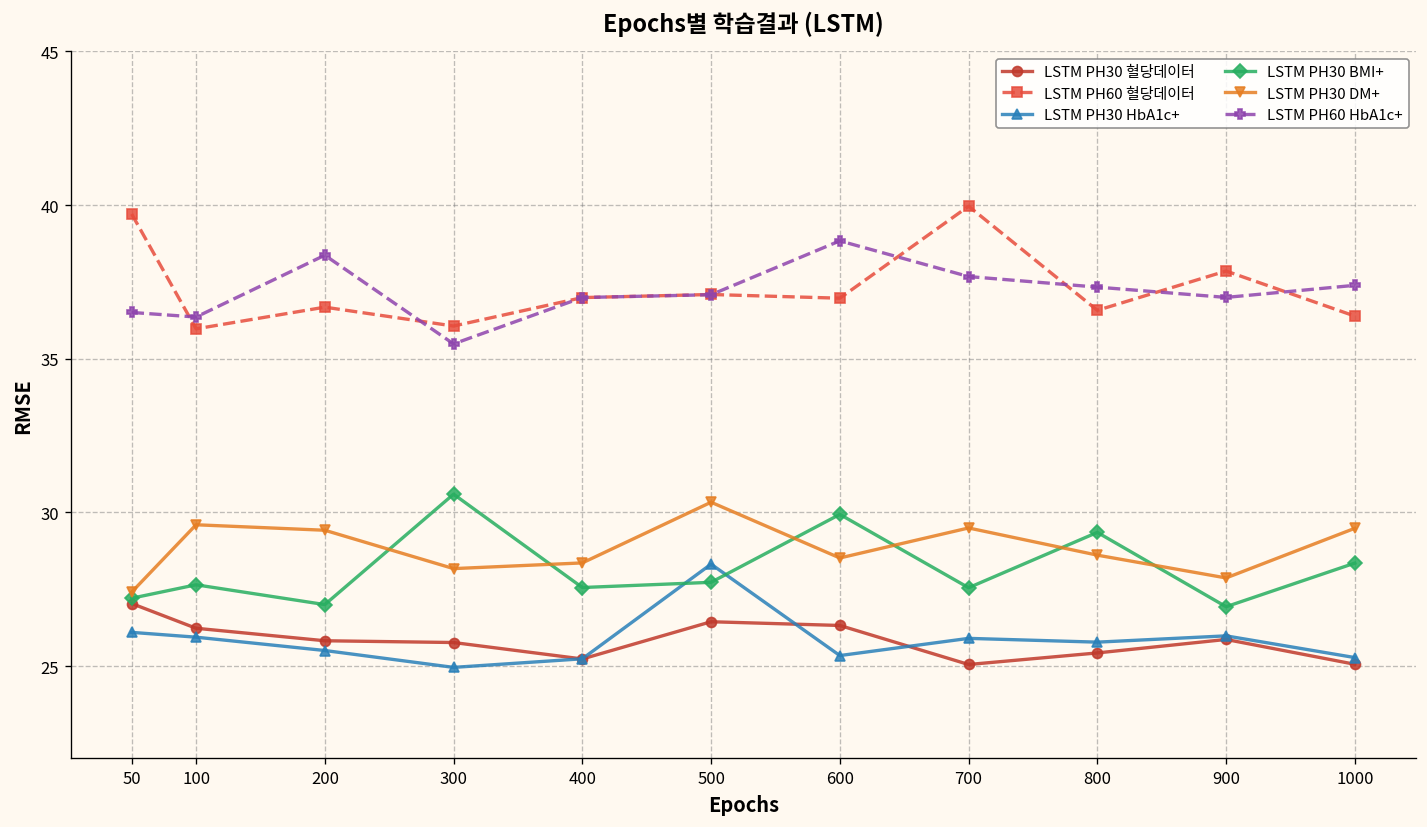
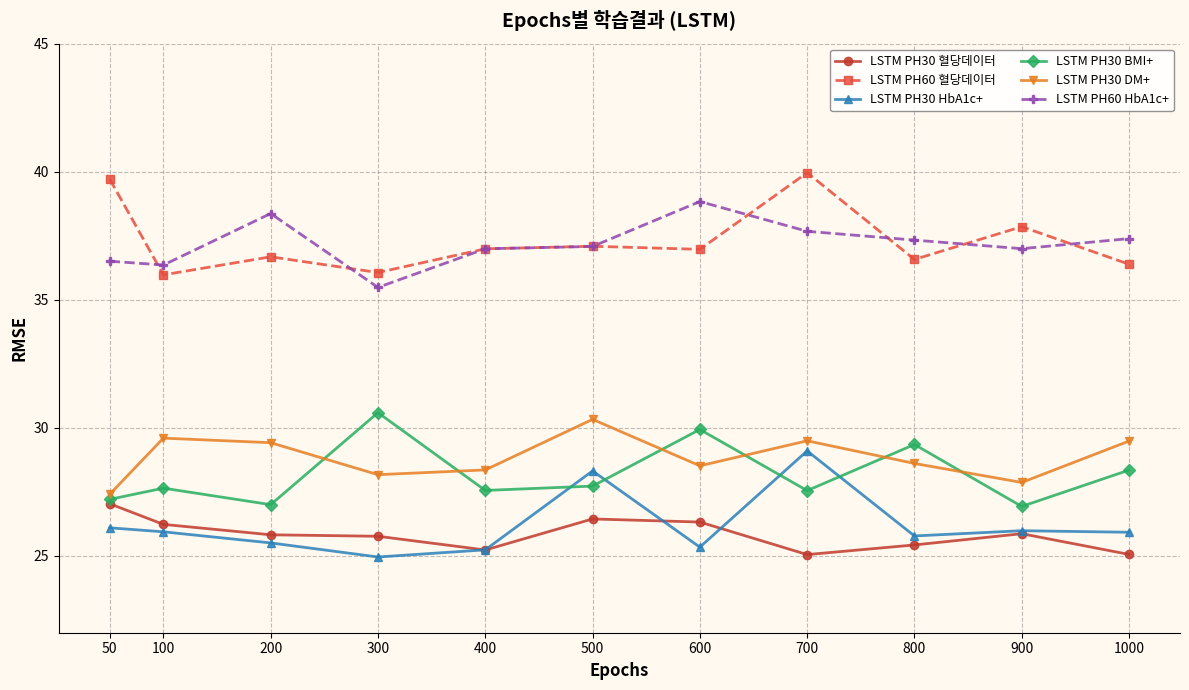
  {
    "LSTM PH30 HbA1c+": {
      "50": 26.1,
      "100": 25.9,
      "200": 25.5,
      "300": 25.0,
      "500": 28.3,
      "600": 25.3,
-     "700": 25.9,
+     "700": 29.1,
      "800": 25.8,
      "900": 26.0,
-     "1000": 25.3
+     "1000": 25.9
    },
    "LSTM PH30 BMI+": {
      "50": 27.2,
      "100": 27.6,
      "200": 27.0,
      "300": 30.6,
      "400": 27.6,
      "500": 27.7,
      "600": 29.9,
      "700": 27.5,
      "800": 29.3,
      "900": 26.9,
      "1000": 28.4
    },
    "LSTM PH60 HbA1c+": {
      "50": 36.5,
      "100": 36.4,
      "200": 38.4,
      "300": 35.5,
      "600": 38.8,
      "700": 37.7,
      "800": 37.3,
      "900": 37.0,
      "1000": 37.4
    }
  }
